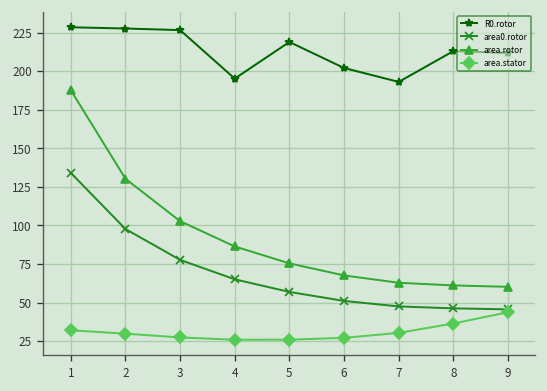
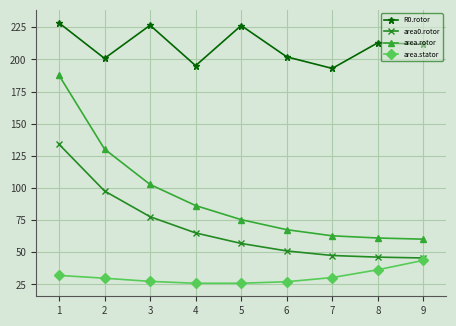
  {
    "R0.rotor": {
      "1": 228,
-     "2": 228,
+     "2": 201,
      "3": 227,
      "4": 195,
-     "5": 219,
+     "5": 226,
      "6": 202,
      "7": 193,
      "8": 213
    }
  }
